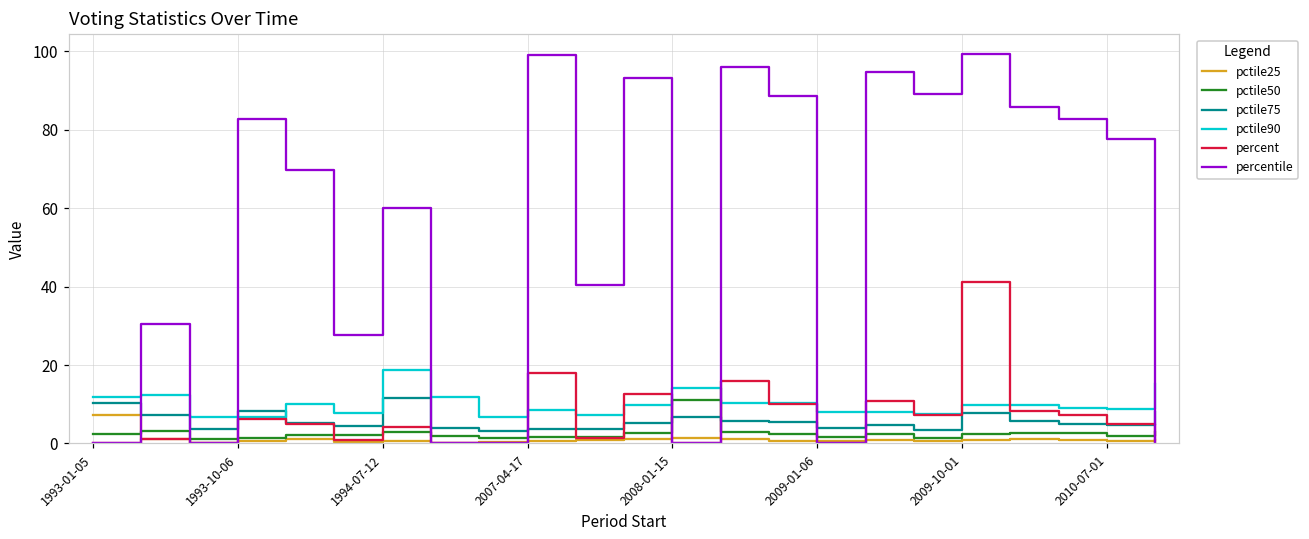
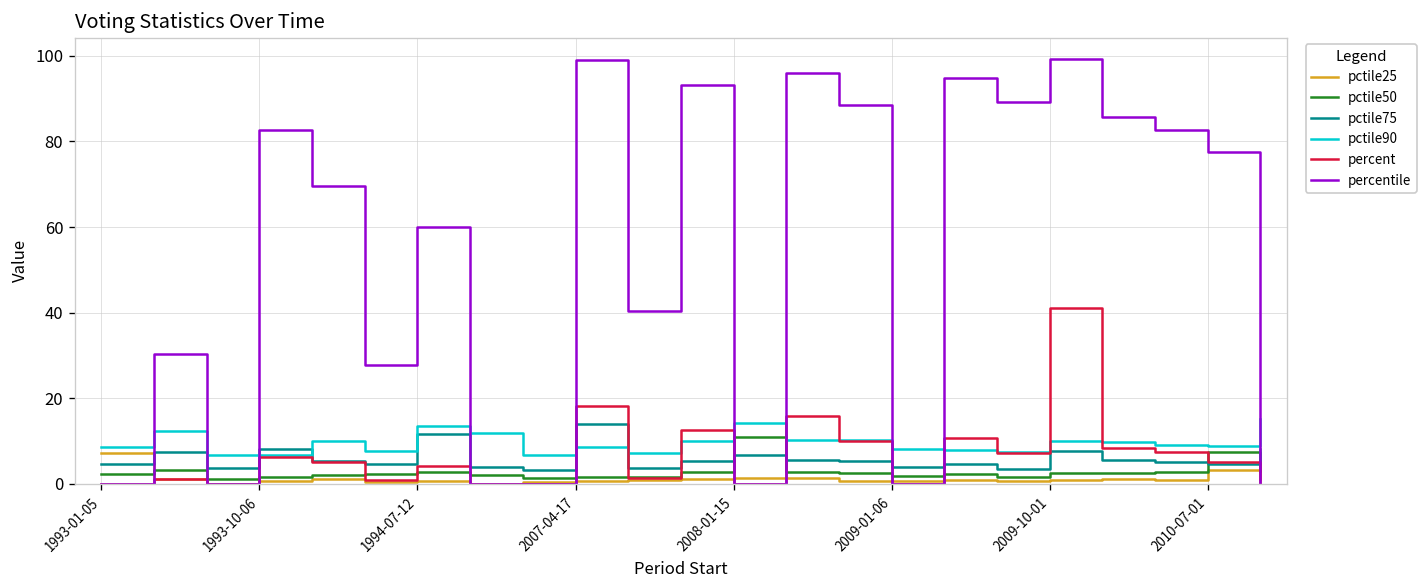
  {
    "pctile25": {
      "1993-01-05": 7,
      "1993-10-06": 1,
      "1994-07-12": 1,
      "2007-04-17": 1,
      "2008-01-15": 1,
      "2009-10-01": 1,
-     "2010-07-01": 1
+     "2010-07-01": 3
    },
    "pctile50": {
      "1993-01-05": 2,
      "1993-10-06": 1,
      "1994-07-12": 3,
      "2007-04-17": 2,
      "2008-01-15": 11,
      "2009-01-06": 2,
      "2009-10-01": 2,
-     "2010-07-01": 2
+     "2010-07-01": 7
    },
    "pctile75": {
-     "1993-01-05": 10,
+     "1993-01-05": 5,
      "1993-10-06": 8,
      "1994-07-12": 12,
-     "2007-04-17": 4,
+     "2007-04-17": 14,
      "2008-01-15": 7,
      "2009-01-06": 4,
      "2009-10-01": 8
    },
    "pctile90": {
-     "1993-01-05": 12,
-     "1994-07-12": 19,
+     "1993-01-05": 9,
+     "1994-07-12": 13,
      "2007-04-17": 9,
      "2008-01-15": 14,
      "2009-01-06": 8,
      "2009-10-01": 10,
      "2010-07-01": 9
    },
    "percent": {
      "1994-07-12": 4,
      "2007-04-17": 18,
      "2009-10-01": 41
    },
    "percentile": {
      "1993-10-06": 83,
      "1994-07-12": 60,
      "2007-04-17": 99,
      "2009-10-01": 99,
      "2010-07-01": 78
    }
  }
